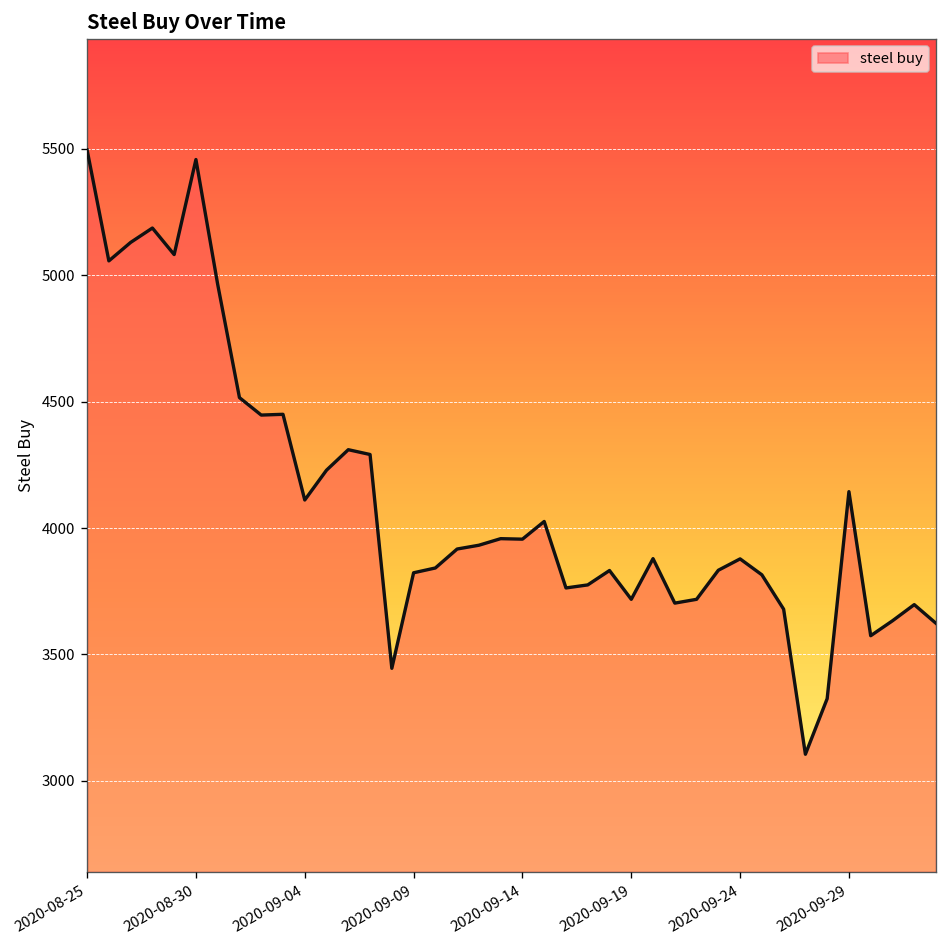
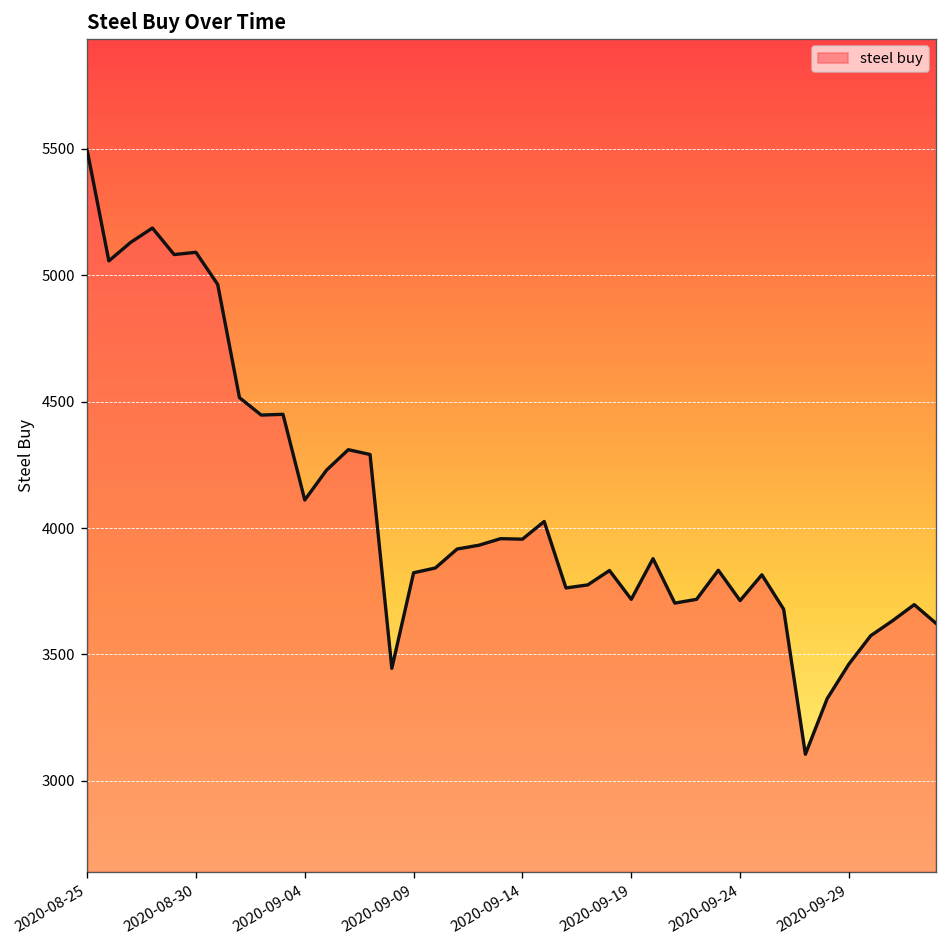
  {
    "2020-08-25": 5500,
-   "2020-08-30": 5460,
+   "2020-08-30": 5090,
    "2020-09-04": 4110,
    "2020-09-09": 3820,
    "2020-09-14": 3960,
    "2020-09-19": 3720,
-   "2020-09-24": 3880,
-   "2020-09-29": 4140
+   "2020-09-24": 3710,
+   "2020-09-29": 3460
  }
